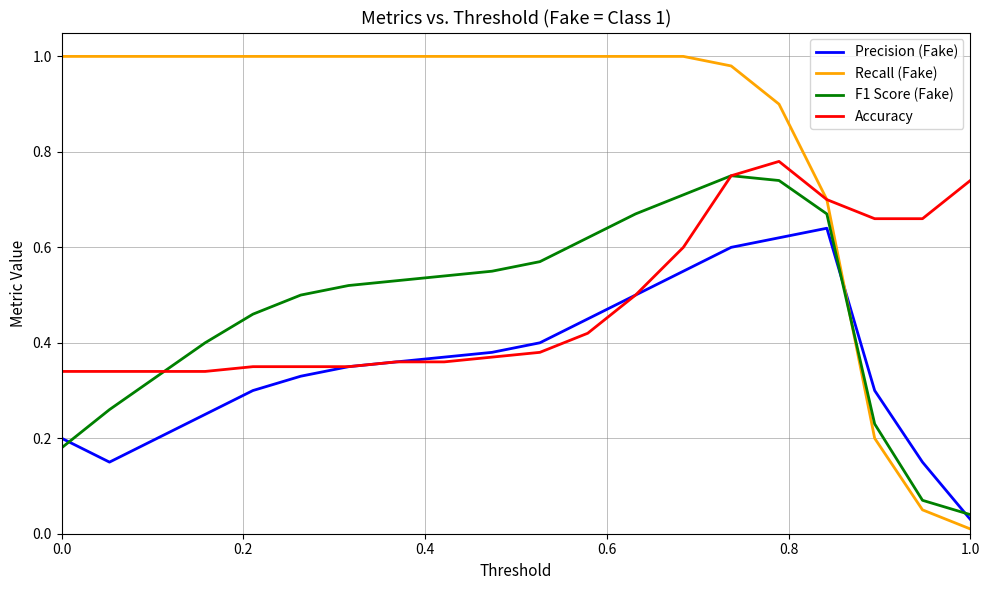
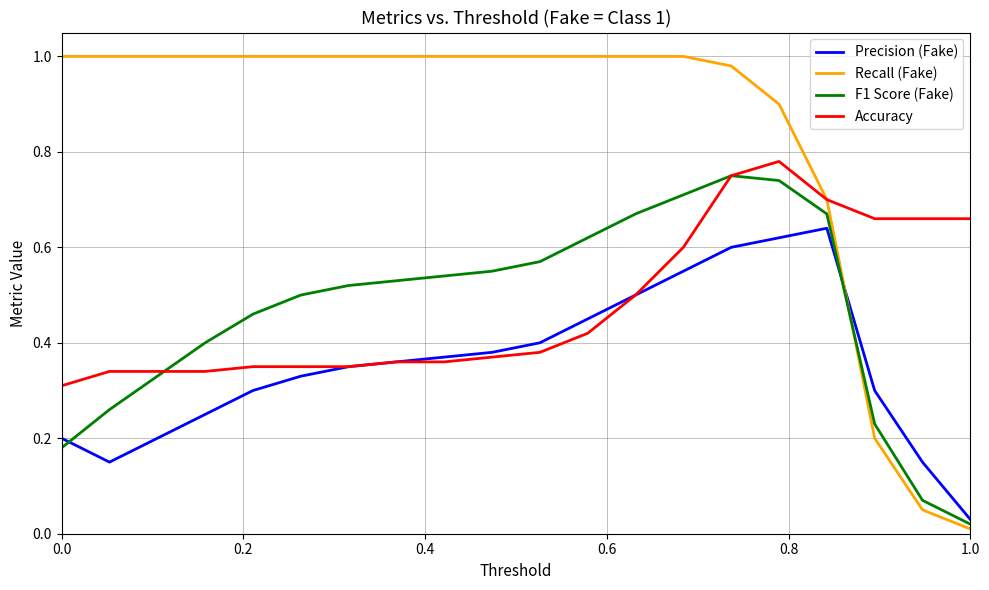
  {
    "Precision (Fake)": {
      "0.0": 0.20,
      "1.0": 0.03
    },
    "Recall (Fake)": {
      "0.0": 1.00,
      "1.0": 0.01
    },
    "F1 Score (Fake)": {
      "0.0": 0.18,
-     "1.0": 0.04
+     "1.0": 0.02
    },
    "Accuracy": {
-     "0.0": 0.34,
-     "1.0": 0.74
+     "0.0": 0.31,
+     "1.0": 0.66
    }
  }
